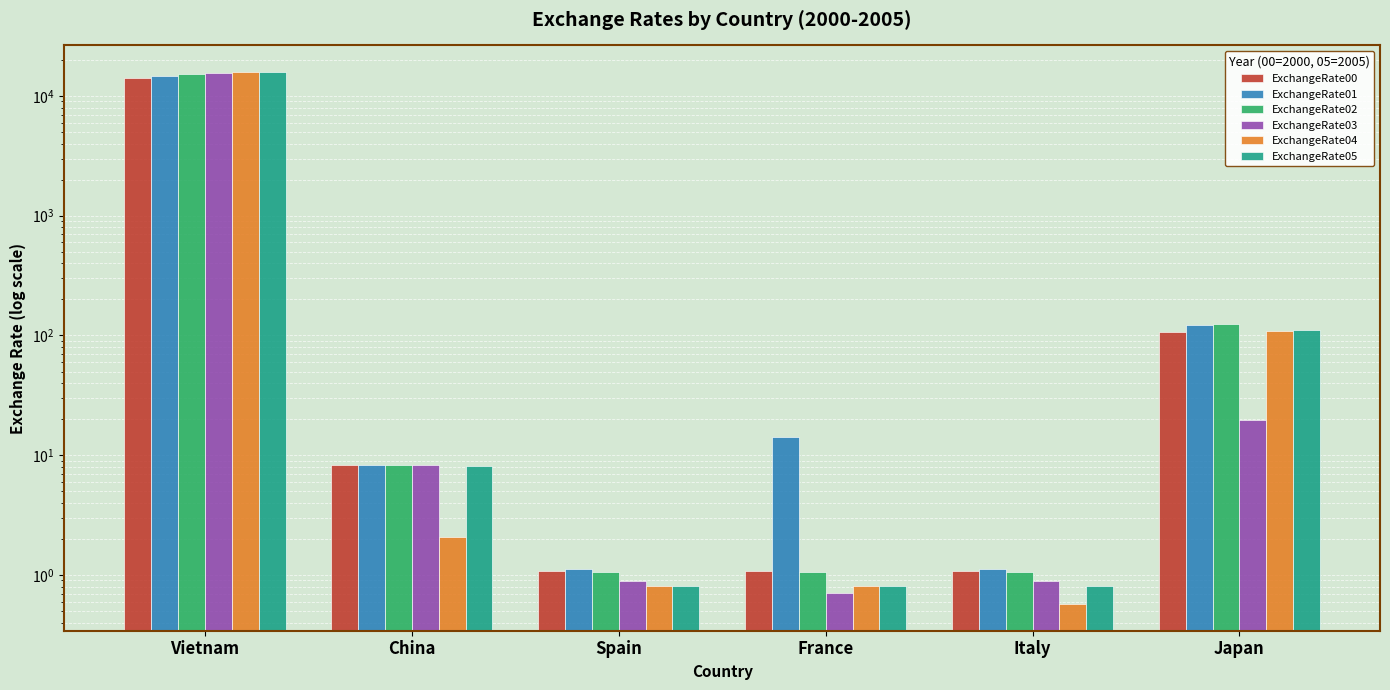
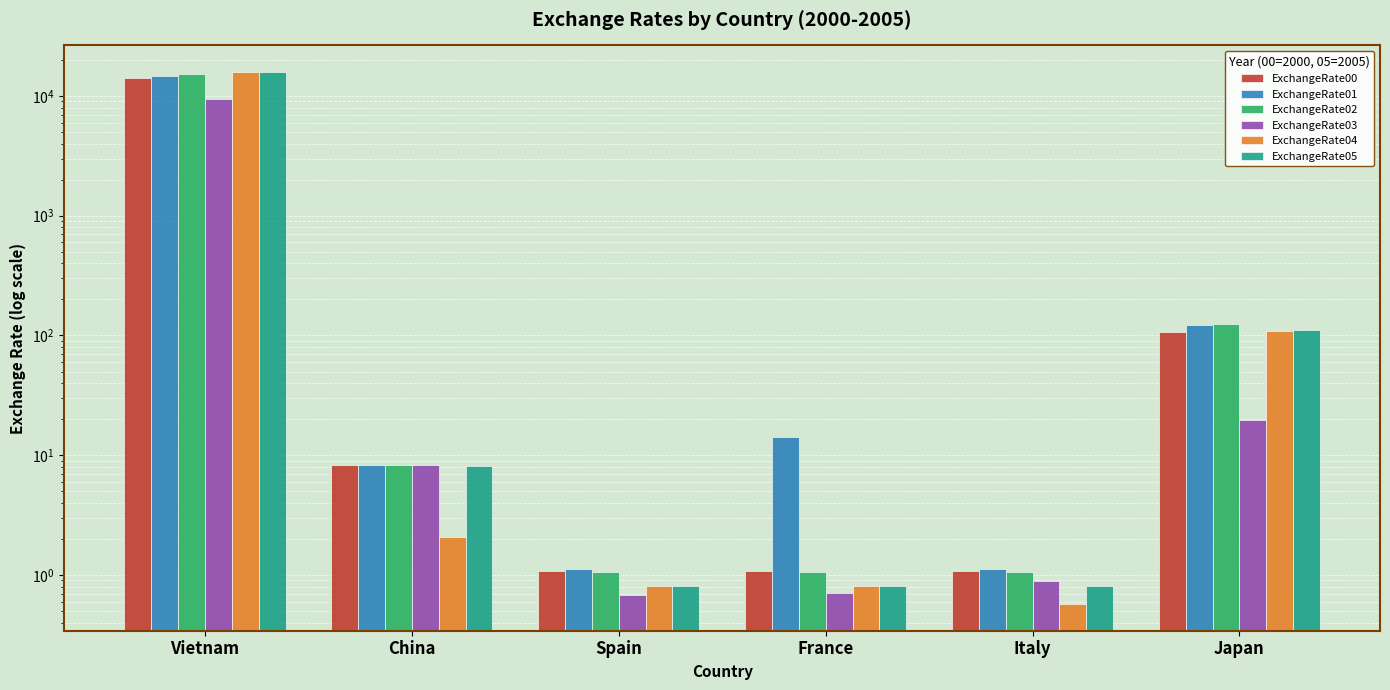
  {
    "ExchangeRate00": {
      "Vietnam": 14000,
      "China": 8,
      "Spain": 1.1,
      "France": 1.1,
      "Italy": 1.1,
      "Japan": 110
    },
    "ExchangeRate01": {
      "Vietnam": 15000,
      "China": 8,
      "Spain": 1.1,
      "France": 14,
      "Italy": 1.1,
      "Japan": 120
    },
    "ExchangeRate03": {
-     "Vietnam": 16000,
+     "Vietnam": 9000,
      "China": 8,
-     "Spain": 0.9,
+     "Spain": 0.7,
      "France": 0.7,
      "Italy": 0.9,
      "Japan": 20
    },
    "ExchangeRate04": {
      "Vietnam": 16000,
      "China": 2.1,
      "Spain": 0.8,
      "France": 0.8,
      "Italy": 0.6,
      "Japan": 110
    }
  }
